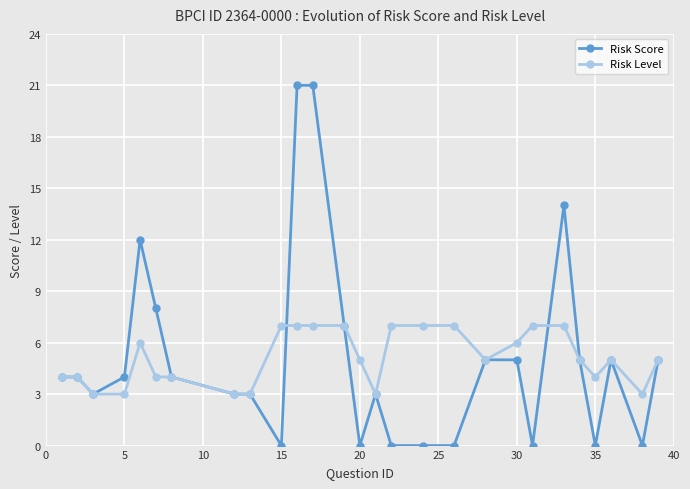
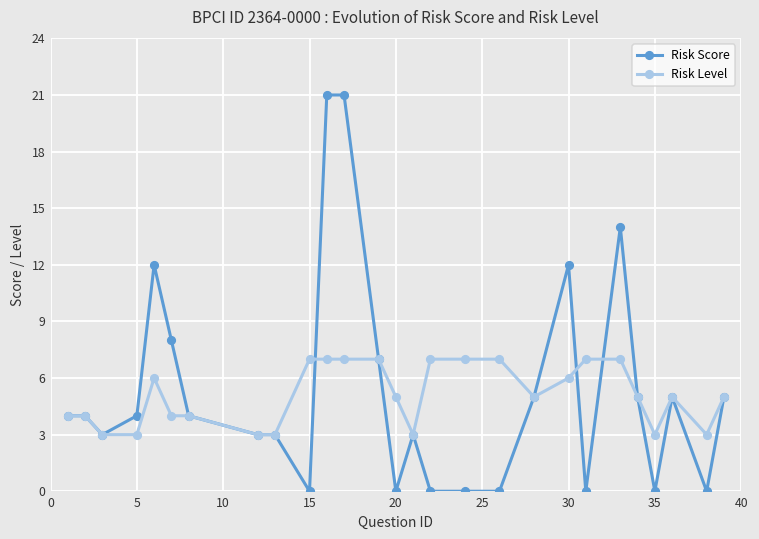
  {
    "Risk Score": {
      "5": 4,
      "15": 0,
      "20": 0,
-     "30": 5,
+     "30": 12,
      "35": 0
    },
    "Risk Level": {
      "5": 3,
      "15": 7,
      "20": 5,
      "30": 6,
-     "35": 4
+     "35": 3
    }
  }
